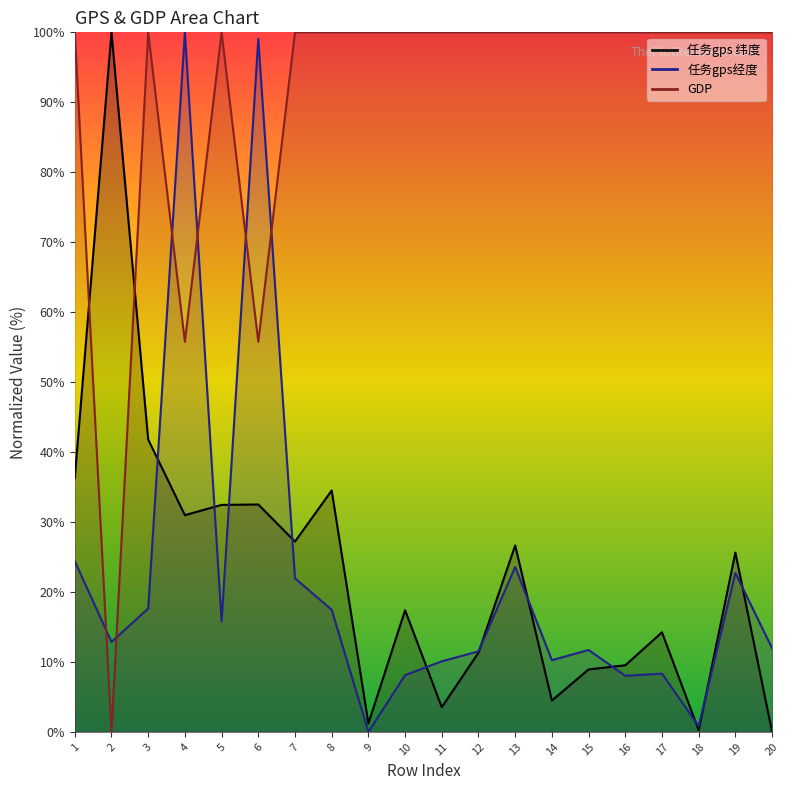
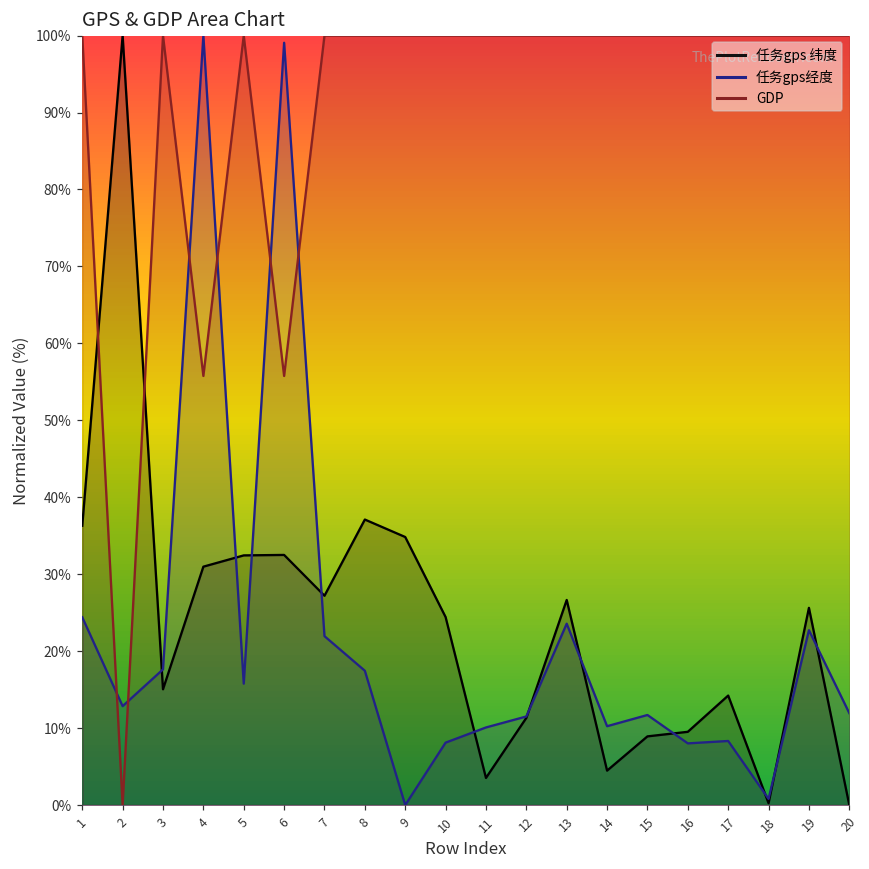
  {
    "任务gps 纬度": {
      "1": "36%",
      "2": "100%",
-     "3": "42%",
+     "3": "15%",
      "4": "31%",
      "5": "32%",
      "6": "33%",
      "7": "27%",
-     "8": "35%",
-     "9": "1%",
-     "10": "17%",
+     "8": "37%",
+     "9": "35%",
+     "10": "24%",
      "11": "4%",
      "13": "27%",
      "14": "4%",
      "15": "9%",
      "16": "10%",
      "17": "14%",
      "18": "0%",
      "19": "26%",
      "20": "0%"
    }
  }
